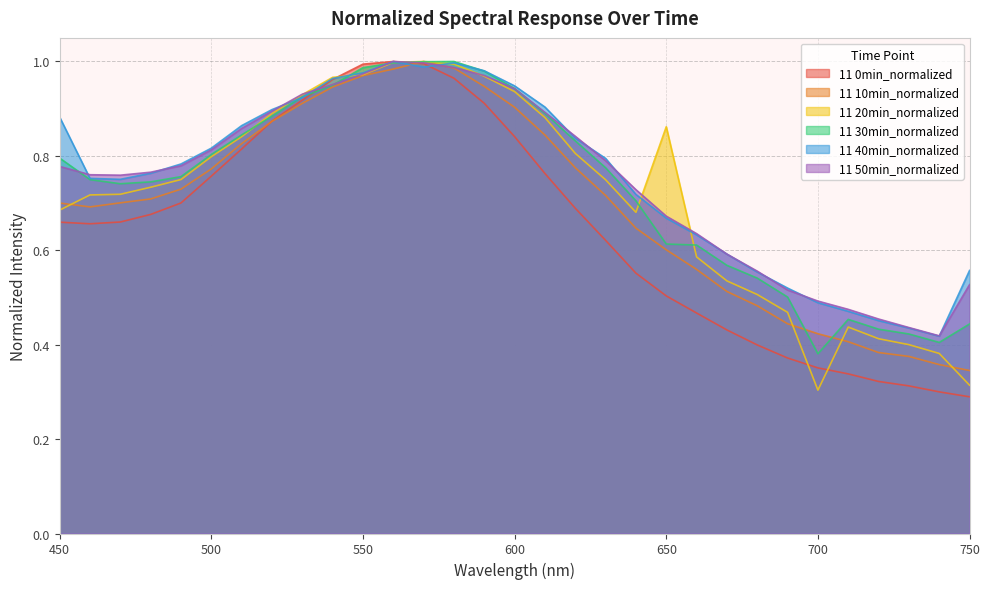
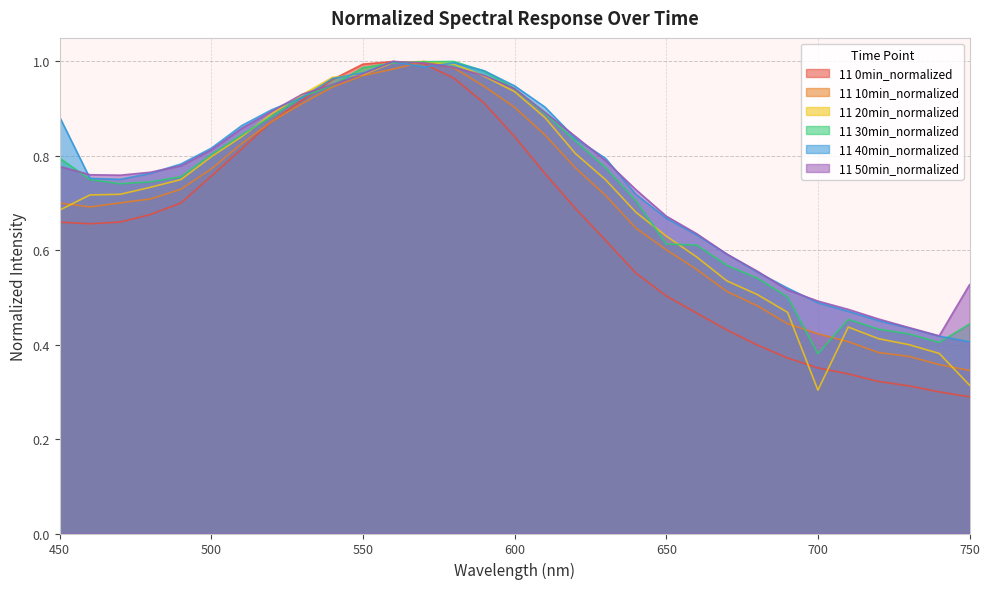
  {
    "11 20min_normalized": {
      "450": 0.69,
      "600": 0.94,
-     "650": 0.86,
+     "650": 0.63,
      "700": 0.30,
      "750": 0.31
    },
    "11 30min_normalized": {
      "450": 0.80,
      "550": 0.99,
      "650": 0.61,
      "700": 0.38,
      "750": 0.44
    },
    "11 40min_normalized": {
      "450": 0.88,
      "600": 0.95,
-     "750": 0.56
+     "750": 0.41
    },
    "11 50min_normalized": {
      "450": 0.78,
      "750": 0.53
    }
  }
